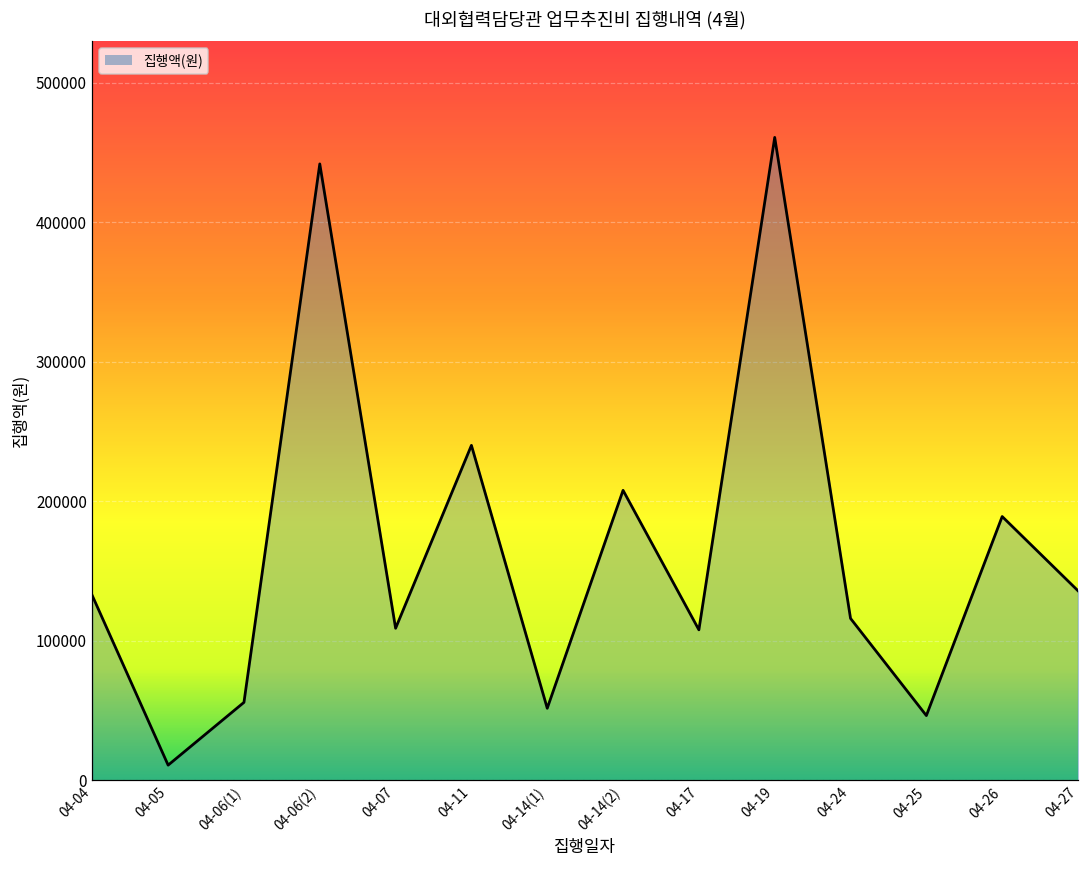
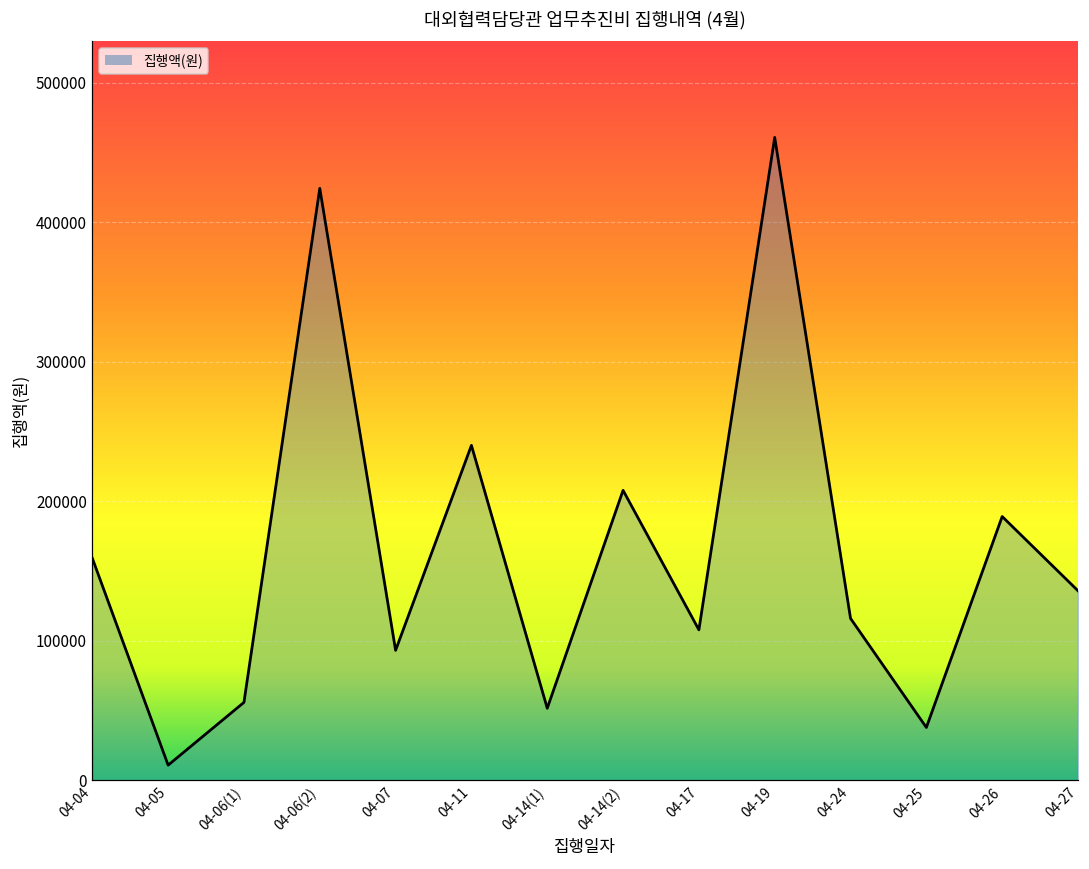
  {
-   "04-04": 133000,
+   "04-04": 159000,
    "04-05": 11000,
    "04-06(1)": 56000,
-   "04-06(2)": 442000,
-   "04-07": 109000,
+   "04-06(2)": 425000,
+   "04-07": 93000,
    "04-11": 240000,
    "04-14(1)": 52000,
    "04-14(2)": 208000,
    "04-17": 108000,
    "04-19": 461000,
    "04-24": 116000,
-   "04-25": 47000,
+   "04-25": 38000,
    "04-26": 189000,
    "04-27": 136000
  }
